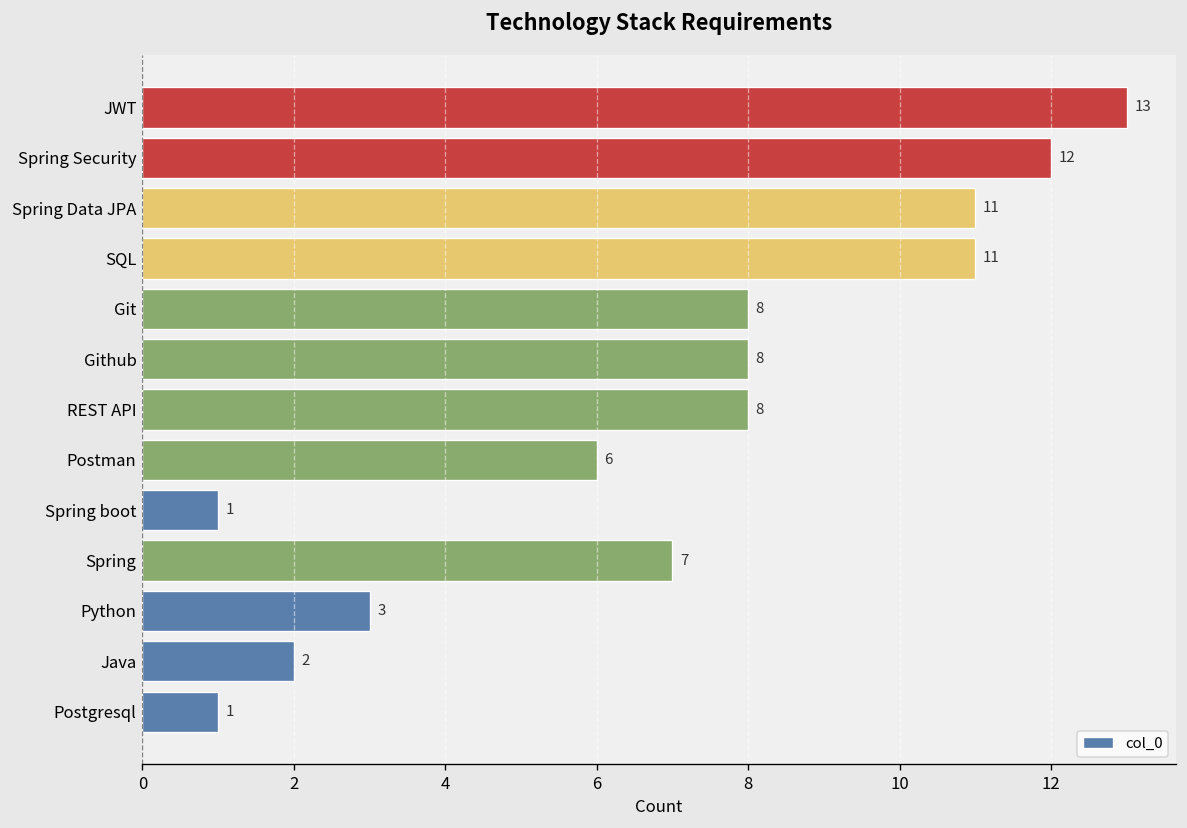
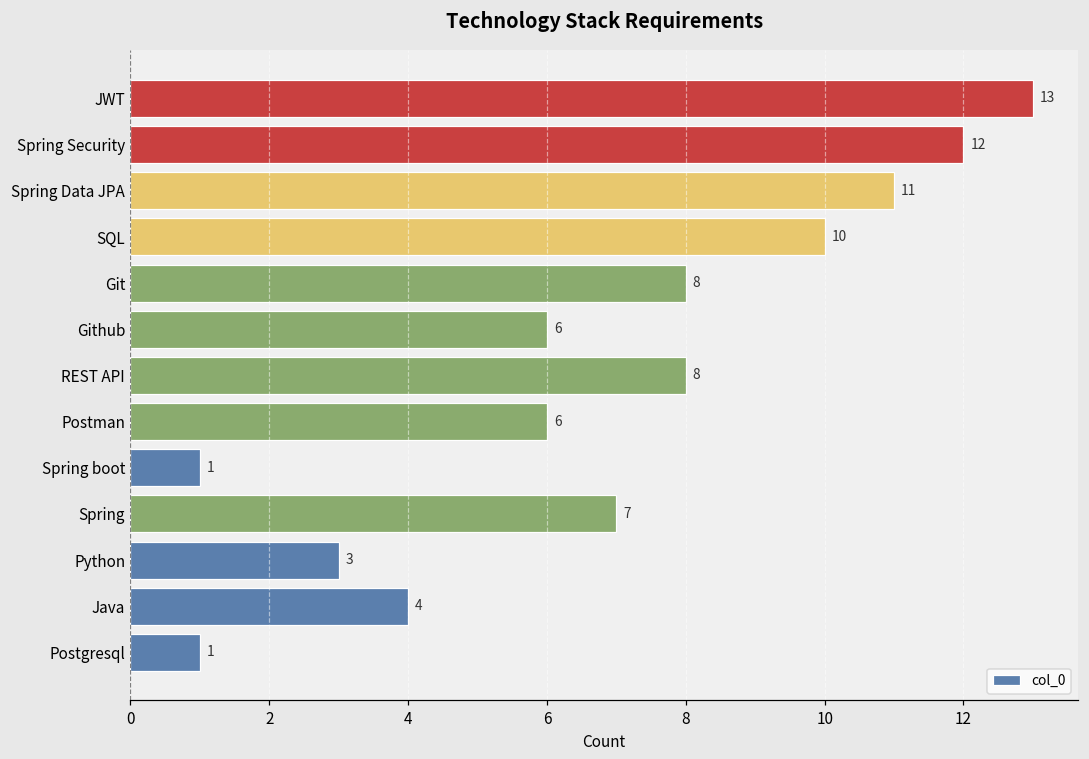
  {
    "JWT": 13,
    "Spring Security": 12,
    "Spring Data JPA": 11,
-   "SQL": 11,
+   "SQL": 10,
    "Git": 8,
-   "Github": 8,
+   "Github": 6,
    "REST API": 8,
    "Postman": 6,
    "Spring boot": 1,
    "Spring": 7,
    "Python": 3,
-   "Java": 2,
+   "Java": 4,
    "Postgresql": 1
  }
